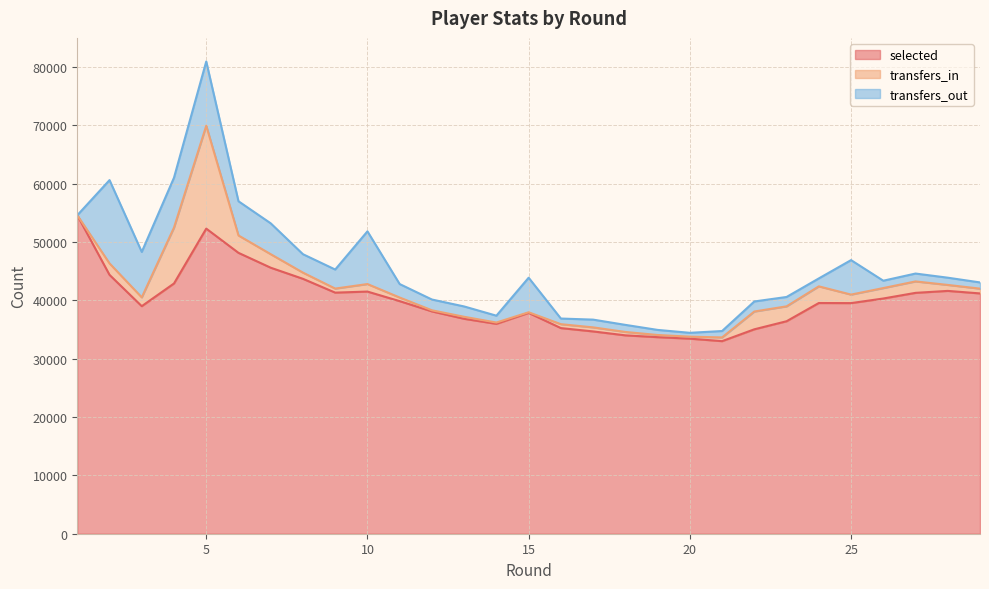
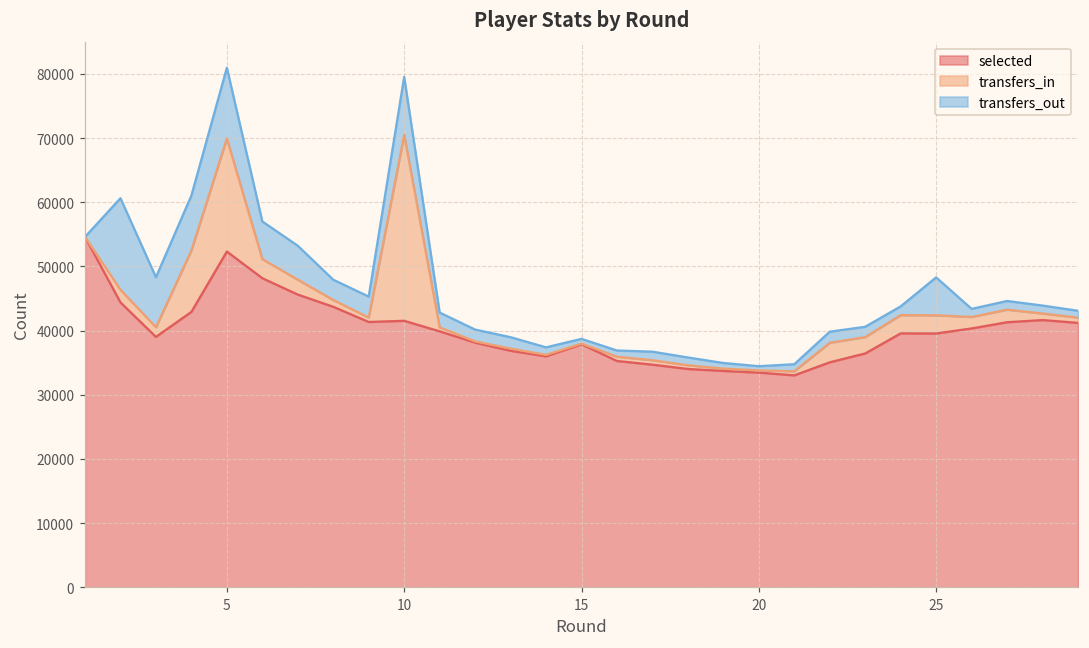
  {
    "selected": {
      "5": 52000,
      "10": 42000,
      "25": 40000
    },
    "transfers_in": {
      "5": 18000,
-     "10": 1000,
-     "25": 1000
+     "10": 29000,
+     "25": 3000
    },
    "transfers_out": {
      "5": 11000,
      "10": 9000,
-     "15": 6000,
+     "15": 1000,
      "20": 1000,
      "25": 6000
    }
  }
